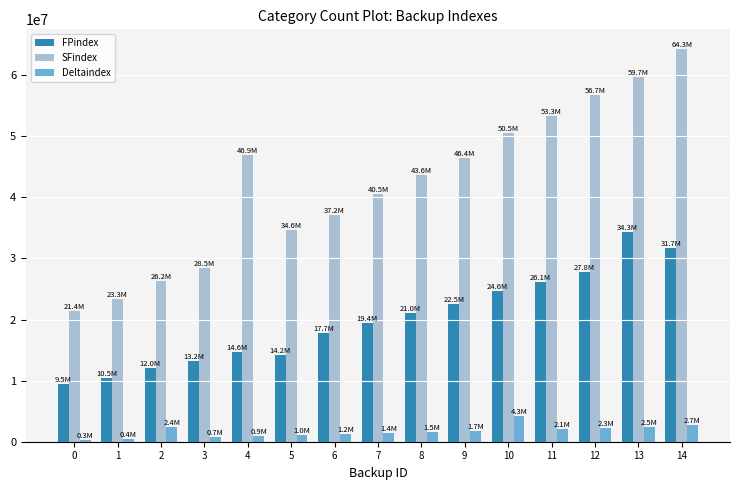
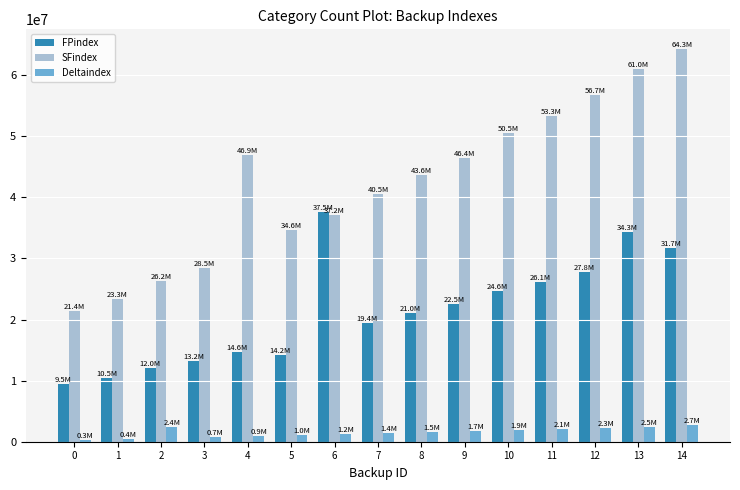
  {
    "FPindex": {
      "0": "9.5M",
      "1": "10.5M",
      "2": "12.0M",
      "3": "13.2M",
      "4": "14.6M",
      "5": "14.2M",
-     "6": "17.7M",
+     "6": "37.5M",
      "7": "19.4M",
      "8": "21.0M",
      "9": "22.5M",
      "10": "24.6M",
      "11": "26.1M",
      "12": "27.8M",
      "13": "34.3M",
      "14": "31.7M"
    },
    "SFindex": {
      "0": "21.4M",
      "1": "23.3M",
      "2": "26.2M",
      "3": "28.5M",
      "4": "46.9M",
      "5": "34.6M",
      "7": "40.5M",
      "8": "43.6M",
      "9": "46.4M",
      "10": "50.5M",
      "11": "53.3M",
      "12": "56.7M",
-     "13": "59.7M",
+     "13": "61.0M",
      "14": "64.3M"
    },
    "Deltaindex": {
      "0": "0.3M",
      "1": "0.4M",
      "2": "2.4M",
      "3": "0.7M",
      "4": "0.9M",
      "5": "1.0M",
      "6": "1.2M",
      "7": "1.4M",
      "8": "1.5M",
      "9": "1.7M",
-     "10": "4.3M",
+     "10": "1.9M",
      "11": "2.1M",
      "12": "2.3M",
      "13": "2.5M",
      "14": "2.7M"
    }
  }
